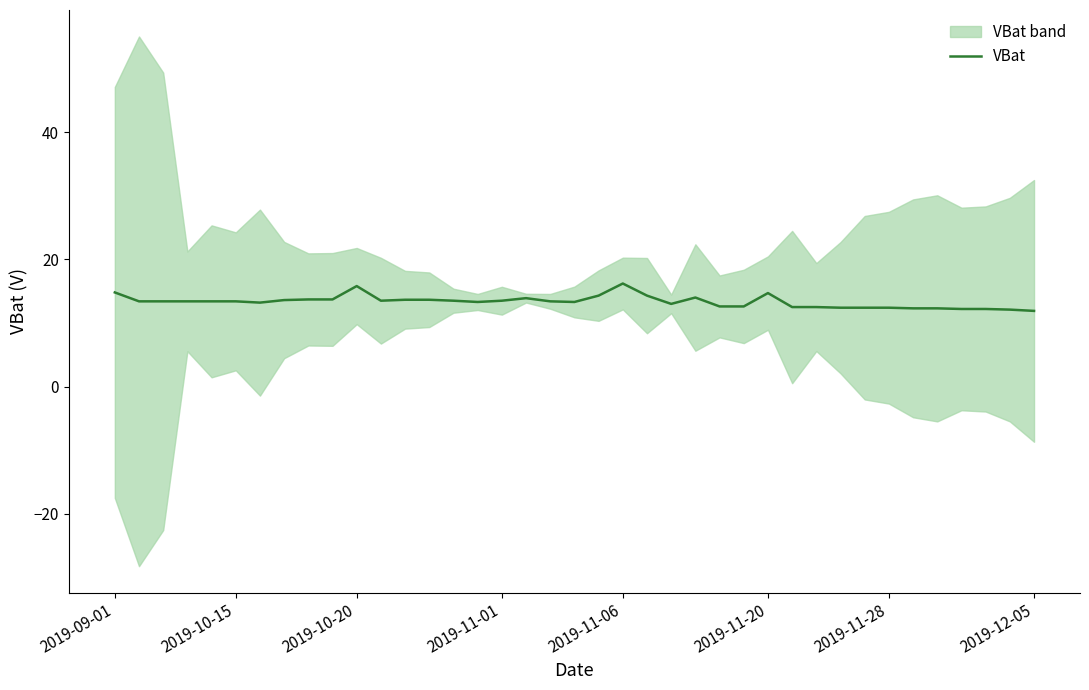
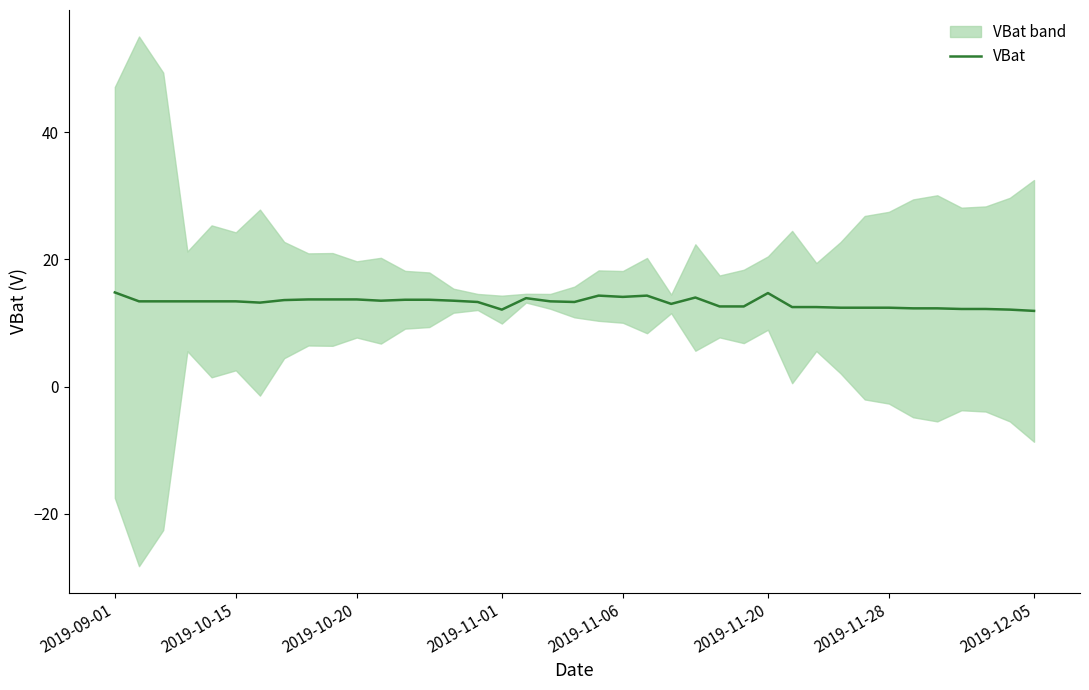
  {
    "VBat": {
      "2019-09-01": 15,
      "2019-10-15": 13,
-     "2019-10-20": 16,
-     "2019-11-01": 14,
-     "2019-11-06": 16,
+     "2019-10-20": 14,
+     "2019-11-01": 12,
+     "2019-11-06": 14,
      "2019-11-20": 15,
      "2019-11-28": 12,
      "2019-12-05": 12
    }
  }
